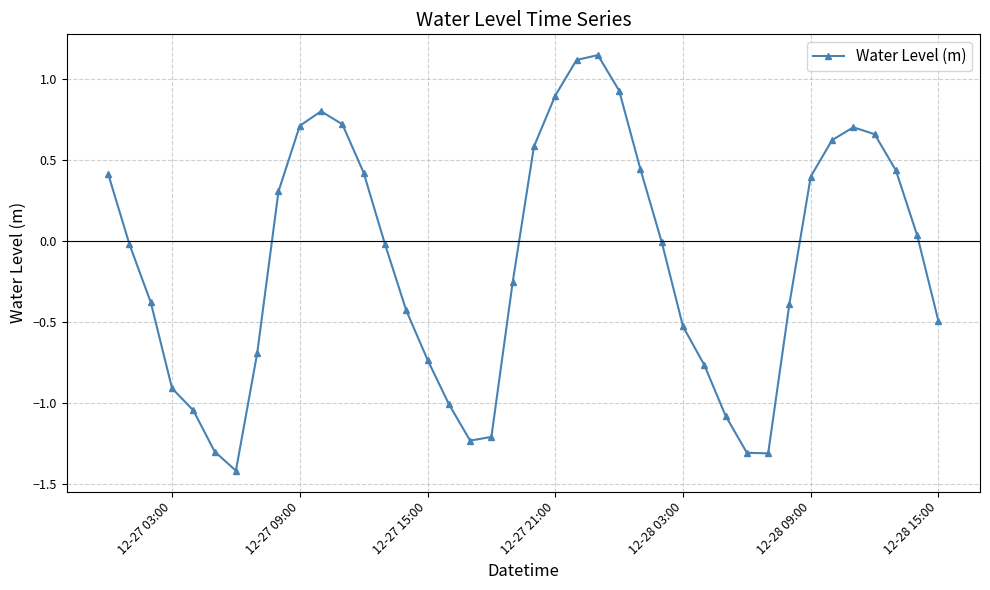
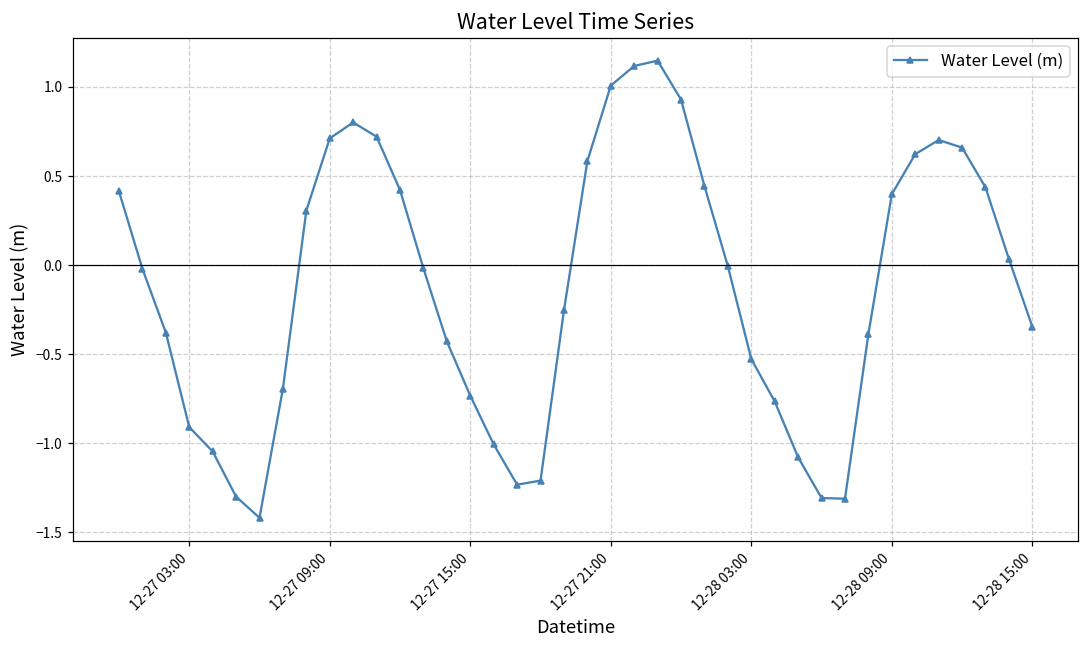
  {
    "12-27 03:00": -0.91,
    "12-27 09:00": 0.71,
    "12-27 15:00": -0.73,
-   "12-27 21:00": 0.90,
+   "12-27 21:00": 1.01,
    "12-28 03:00": -0.53,
    "12-28 09:00": 0.40,
-   "12-28 15:00": -0.50
+   "12-28 15:00": -0.35
  }
